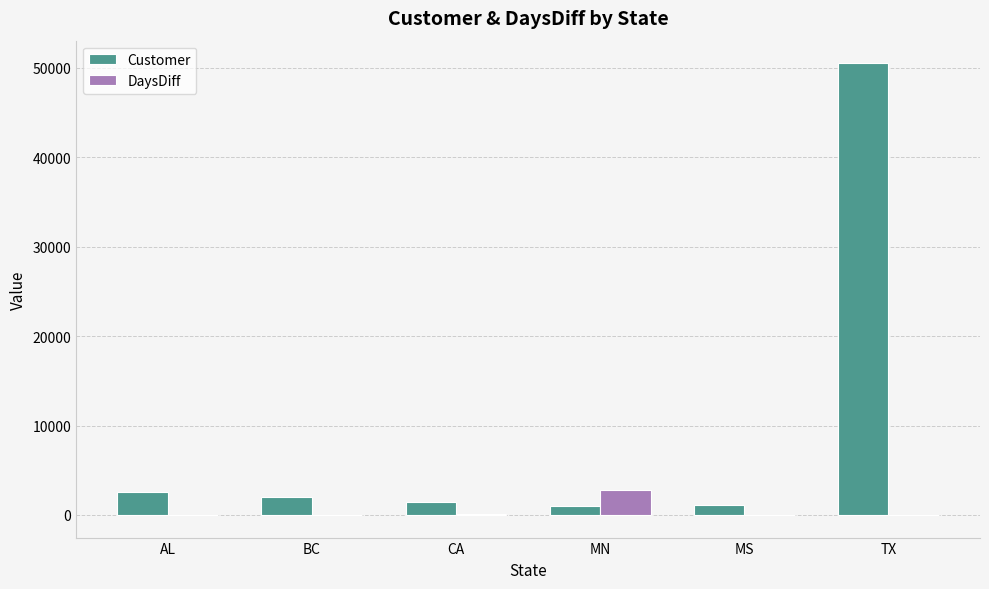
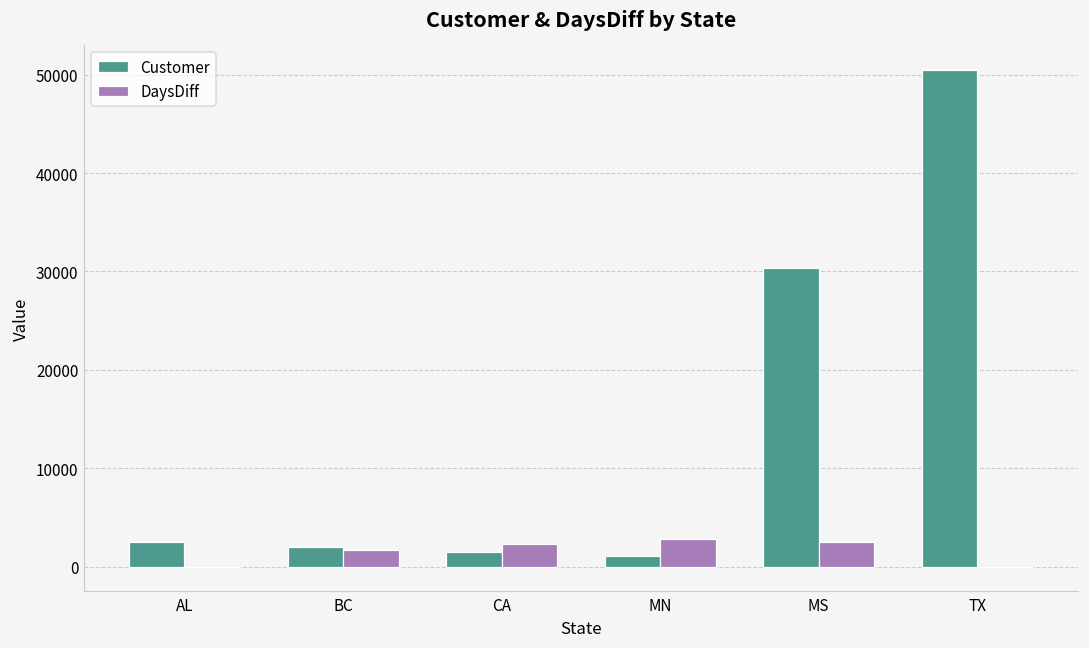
  {
    "Customer": {
      "AL": 3000,
      "BC": 2000,
      "CA": 2000,
      "MN": 1000,
-     "MS": 1000,
+     "MS": 30000,
      "TX": 51000
    },
    "DaysDiff": {
-     "BC": 0,
-     "CA": 0,
+     "BC": 2000,
+     "CA": 2000,
      "MN": 3000,
-     "MS": 0,
+     "MS": 3000,
      "TX": 0
    }
  }
